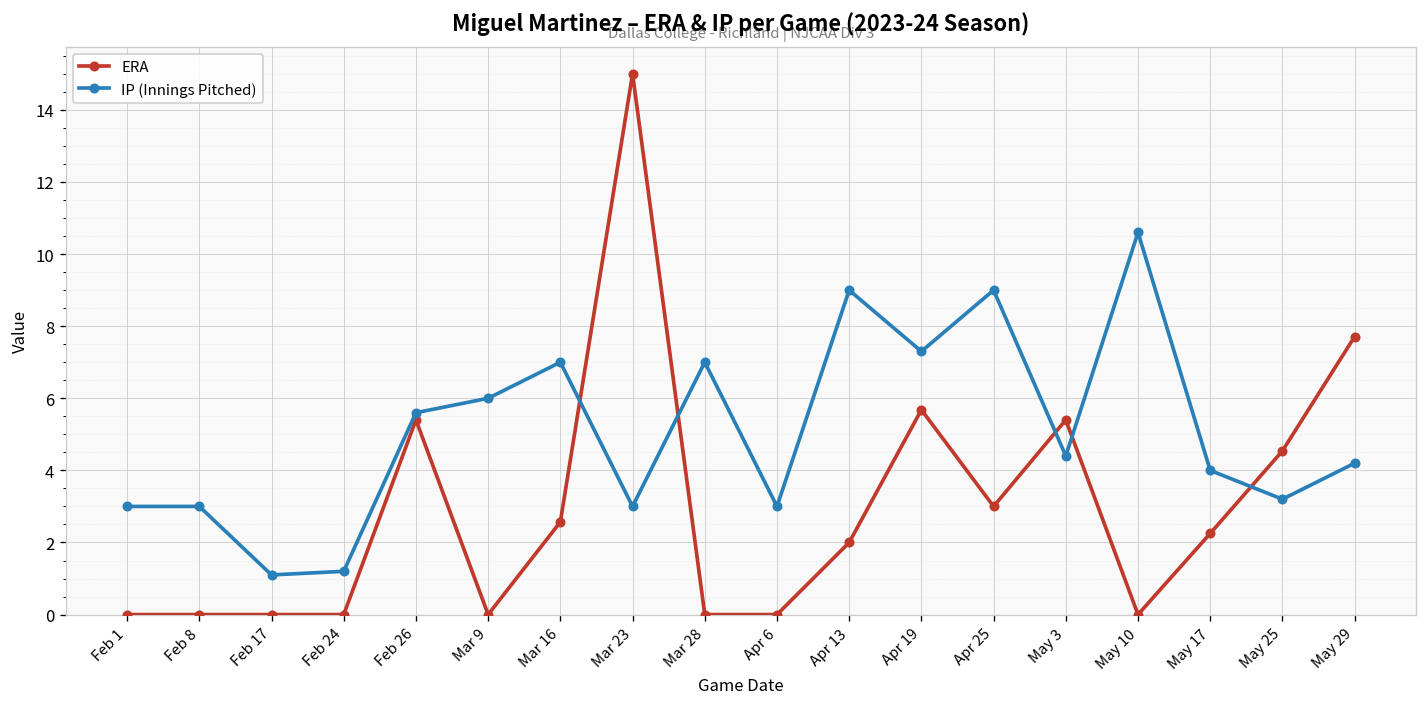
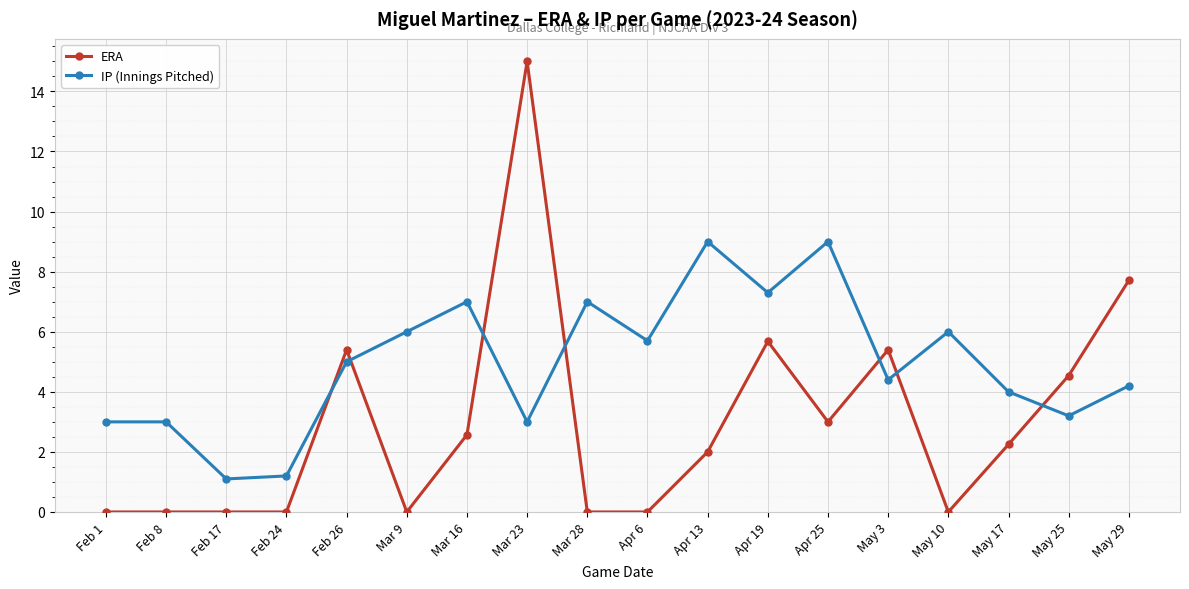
  {
    "ERA": {
      "Feb 1": 0.0,
      "Feb 8": 0.0,
      "Feb 17": 0.0,
      "Feb 24": 0.0,
      "Feb 26": 5.4,
      "Mar 9": 0.0,
      "Mar 16": 2.6,
      "Mar 23": 15.0,
      "Mar 28": 0.0,
      "Apr 6": 0.0,
      "Apr 13": 2.0,
      "Apr 19": 5.7,
      "Apr 25": 3.0,
      "May 3": 5.4,
      "May 10": 0.0,
      "May 17": 2.3,
      "May 25": 4.5,
      "May 29": 7.7
    },
    "IP (Innings Pitched)": {
      "Feb 1": 3.0,
      "Feb 8": 3.0,
      "Feb 17": 1.1,
      "Feb 24": 1.2,
-     "Feb 26": 5.6,
+     "Feb 26": 5.0,
      "Mar 9": 6.0,
      "Mar 16": 7.0,
      "Mar 23": 3.0,
      "Mar 28": 7.0,
-     "Apr 6": 3.0,
+     "Apr 6": 5.7,
      "Apr 13": 9.0,
      "Apr 19": 7.3,
      "Apr 25": 9.0,
      "May 3": 4.4,
-     "May 10": 10.6,
+     "May 10": 6.0,
      "May 17": 4.0,
      "May 25": 3.2,
      "May 29": 4.2
    }
  }
